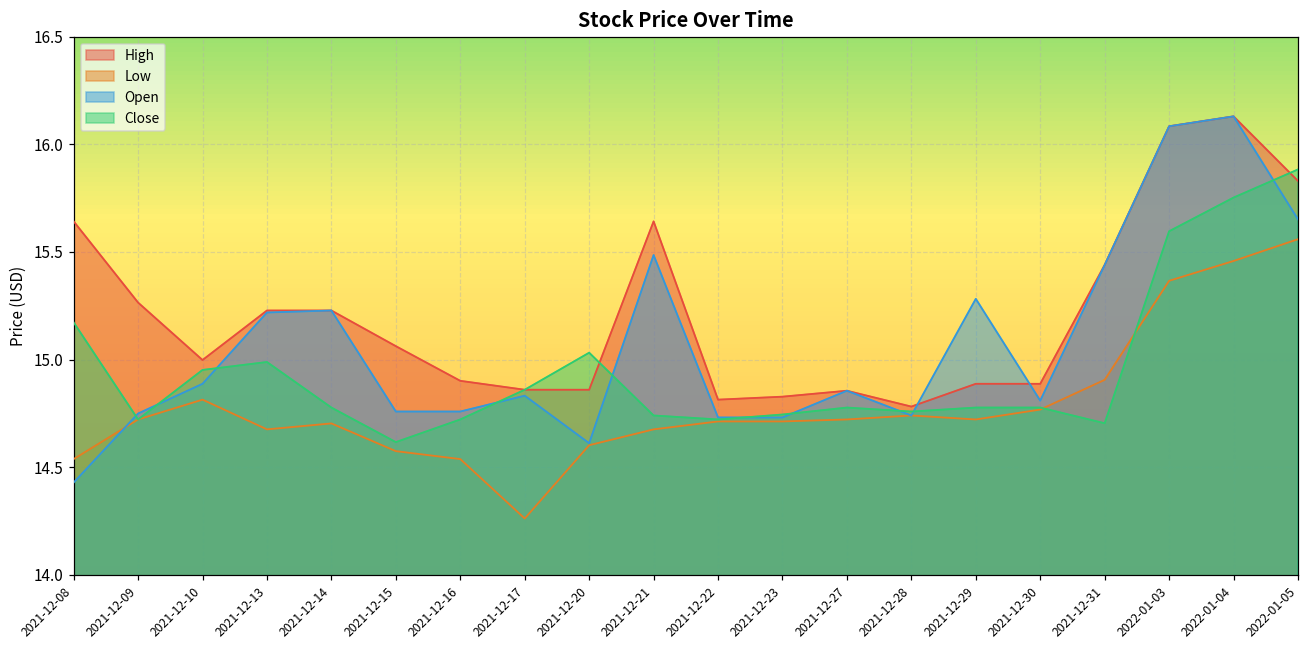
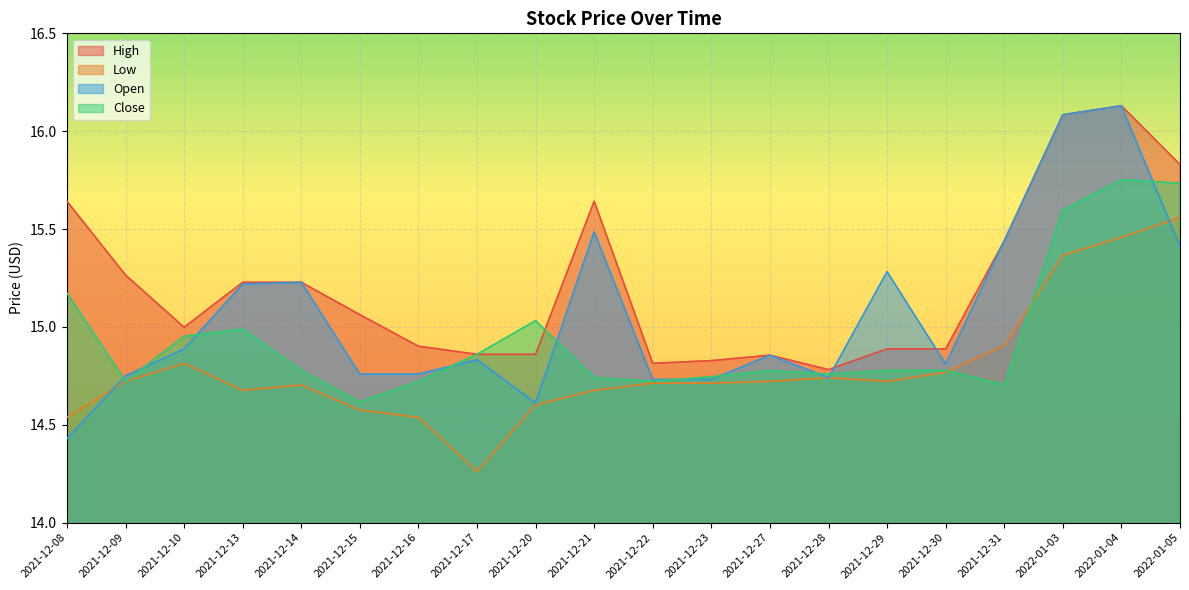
  {
    "Open": {
      "2021-12-08": 14.43,
      "2021-12-09": 14.75,
      "2021-12-10": 14.89,
      "2021-12-15": 14.76,
      "2021-12-16": 14.76,
      "2021-12-17": 14.83,
      "2021-12-21": 15.49,
      "2021-12-23": 14.73,
      "2021-12-29": 15.28,
      "2021-12-30": 14.81,
-     "2022-01-05": 15.65
+     "2022-01-05": 15.41
    },
    "Close": {
      "2021-12-08": 15.17,
      "2021-12-10": 14.95,
      "2021-12-13": 14.99,
      "2021-12-14": 14.78,
      "2021-12-15": 14.62,
      "2021-12-16": 14.72,
      "2021-12-20": 15.03,
      "2021-12-21": 14.74,
      "2021-12-23": 14.74,
      "2021-12-27": 14.78,
      "2021-12-28": 14.76,
      "2021-12-29": 14.78,
      "2021-12-31": 14.70,
      "2022-01-03": 15.60,
      "2022-01-04": 15.75,
-     "2022-01-05": 15.88
+     "2022-01-05": 15.73
    }
  }
